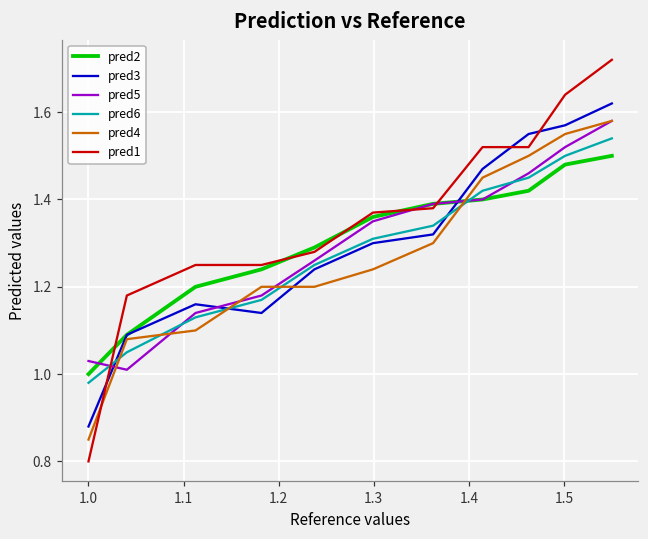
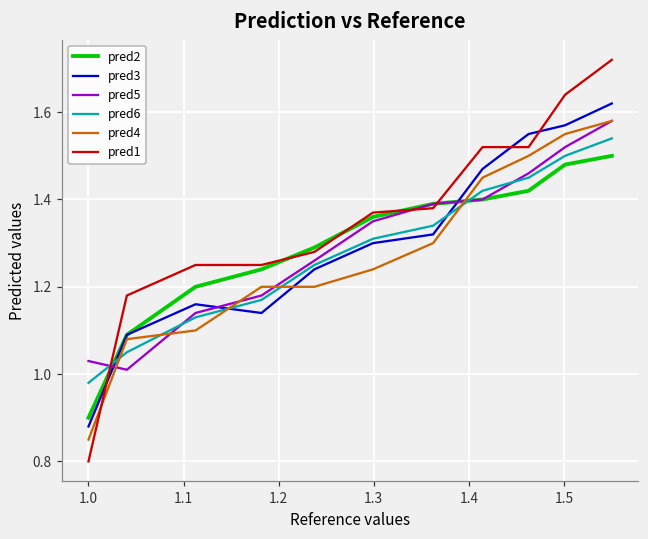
  {
    "pred2": {
-     "1.0": 1.0
+     "1.0": 0.9
    },
    "pred3": {
      "1.0": 0.88
    },
    "pred5": {
      "1.0": 1.03
    },
    "pred6": {
      "1.0": 0.98
    },
    "pred4": {
      "1.0": 0.85
    },
    "pred1": {
      "1.0": 0.8
    }
  }
